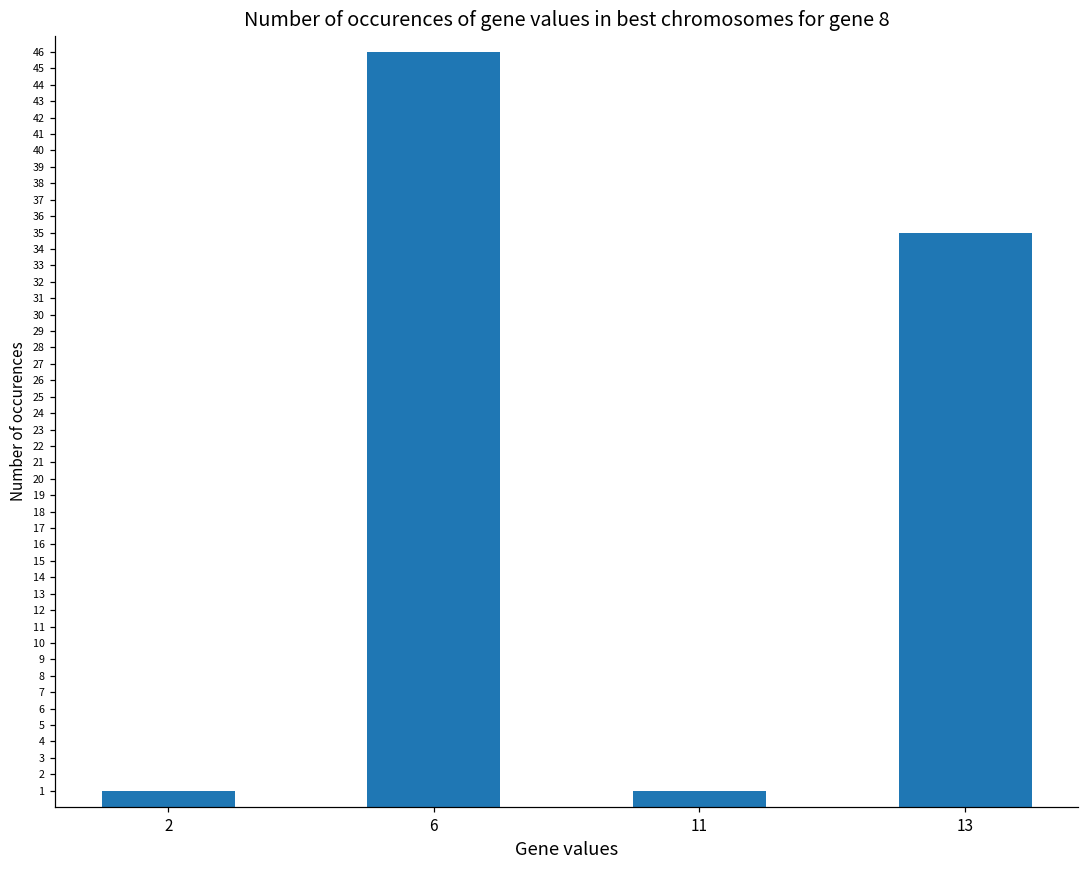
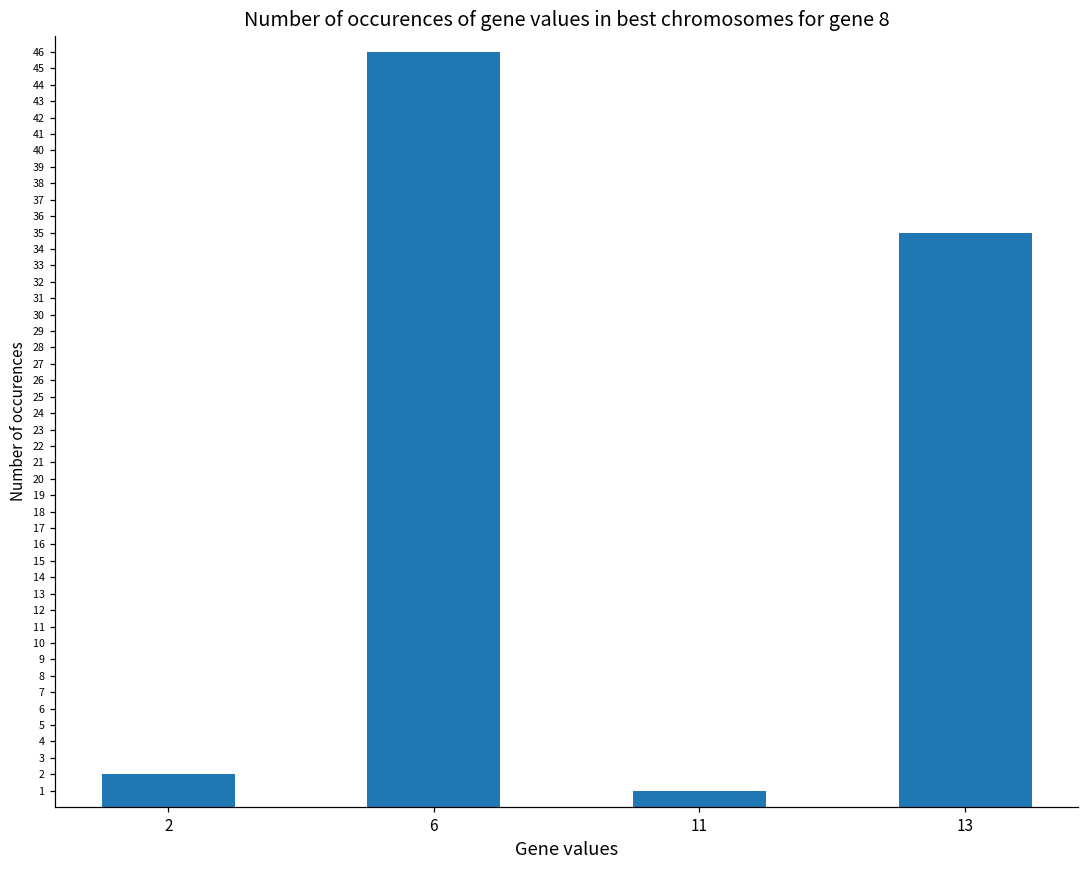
  {
-   "2": 1,
+   "2": 2,
    "6": 46,
    "11": 1,
    "13": 35
  }
